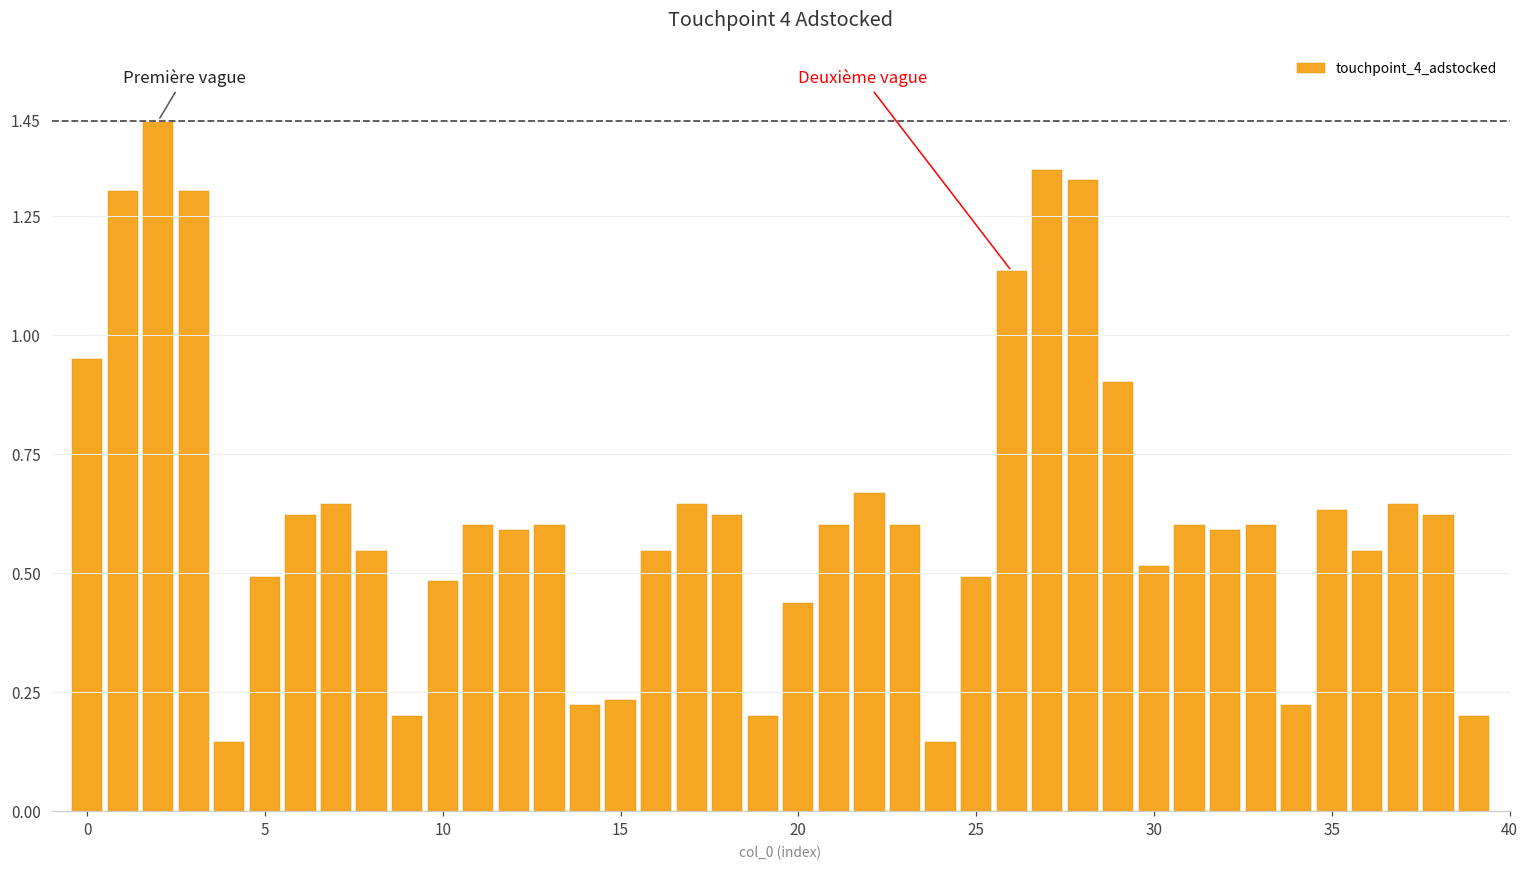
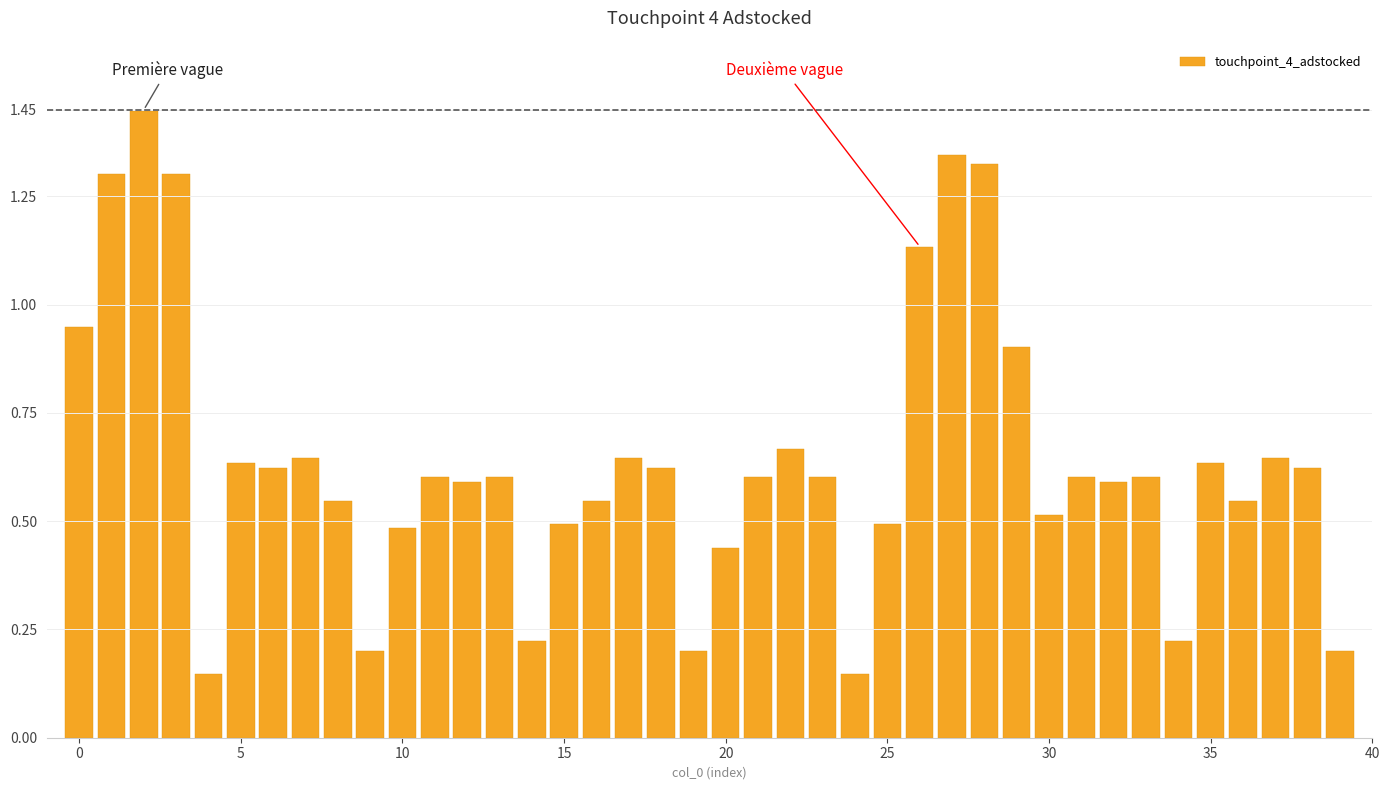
  {
    "0": 0.95,
-   "5": 0.49,
+   "5": 0.63,
    "10": 0.48,
-   "15": 0.23,
+   "15": 0.49,
    "20": 0.44,
    "25": 0.49,
    "30": 0.51,
    "35": 0.63
  }
